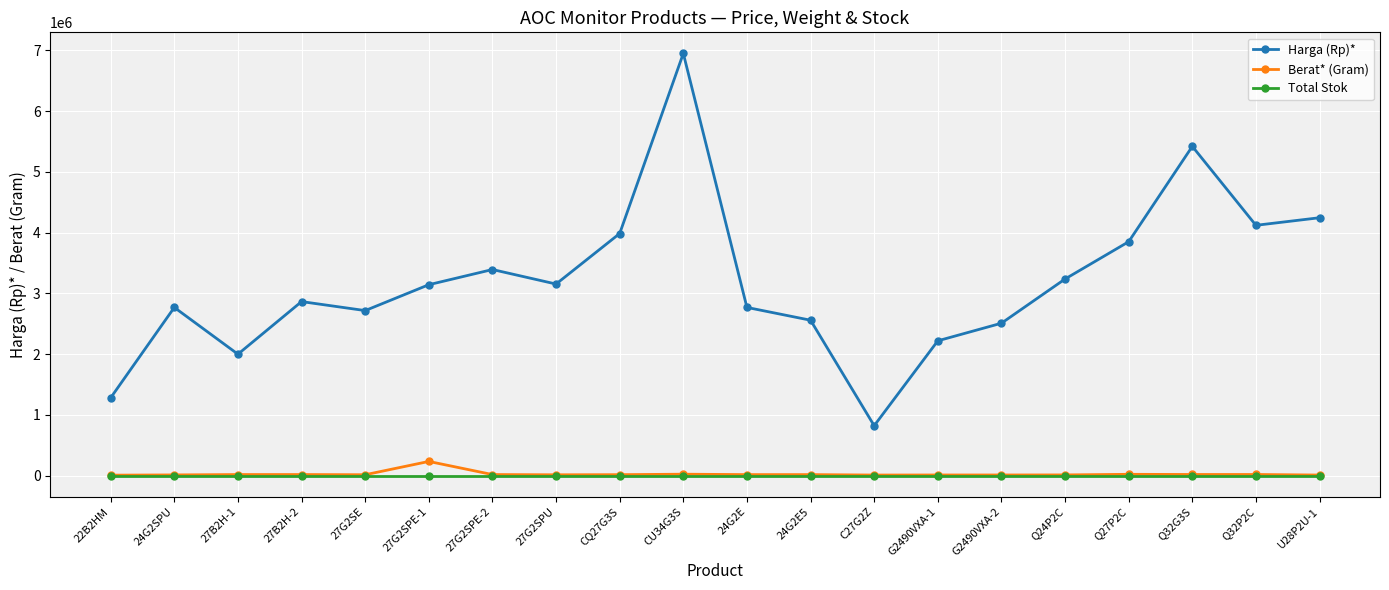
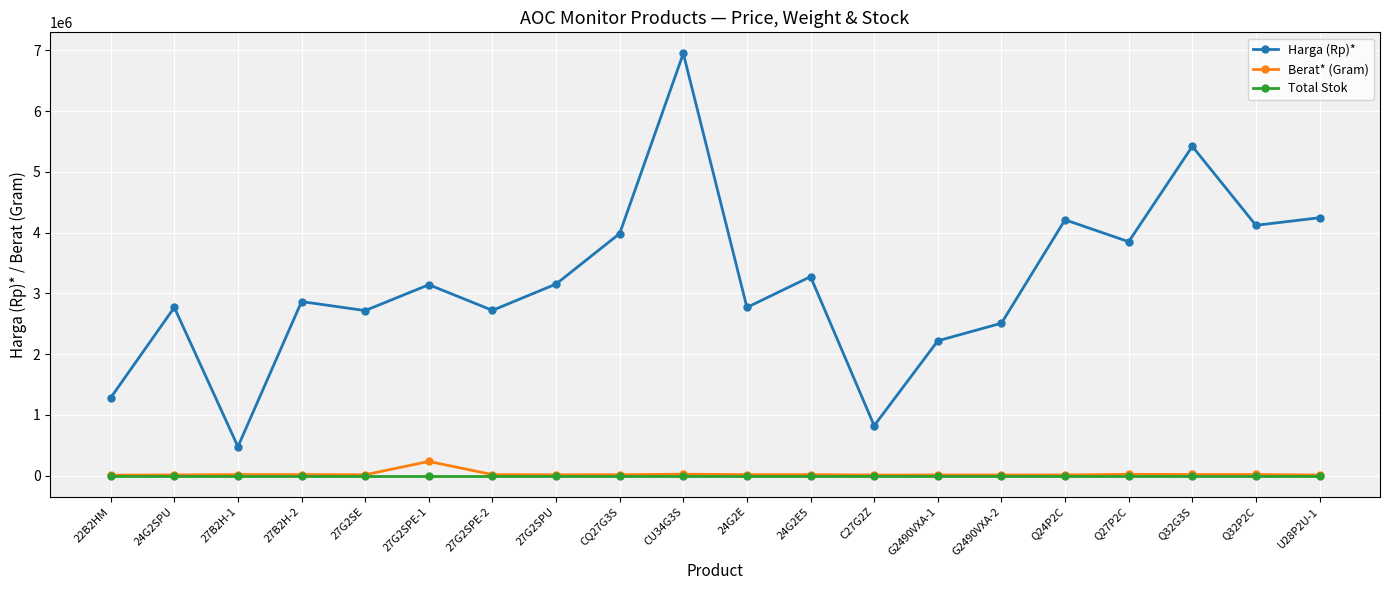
  {
    "Harga (Rp)*": {
      "22B2HM": 1300000,
      "24G2SPU": 2800000,
-     "27B2H-1": 2000000,
+     "27B2H-1": 500000,
      "27B2H-2": 2900000,
      "27G2SE": 2700000,
      "27G2SPE-1": 3100000,
-     "27G2SPE-2": 3400000,
+     "27G2SPE-2": 2700000,
      "27G2SPU": 3200000,
      "CQ27G3S": 4000000,
      "CU34G3S": 6900000,
      "24G2E": 2800000,
-     "24G2E5": 2600000,
+     "24G2E5": 3300000,
      "C27G2Z": 800000,
      "G2490VXA-1": 2200000,
      "G2490VXA-2": 2500000,
-     "Q24P2C": 3200000,
+     "Q24P2C": 4200000,
      "Q27P2C": 3800000,
      "Q32G3S": 5400000,
      "Q32P2C": 4100000,
      "U28P2U-1": 4200000
    },
    "Berat* (Gram)": {
      "27G2SPE-1": 200000
    },
    "Total Stok": {
      "27G2SPE-1": 0
    }
  }
